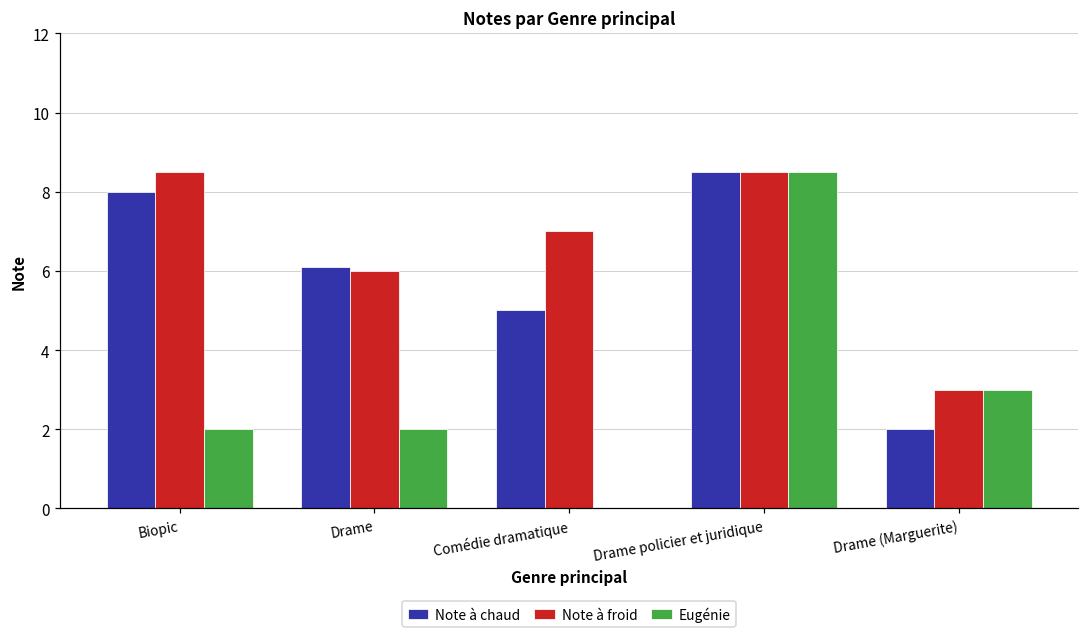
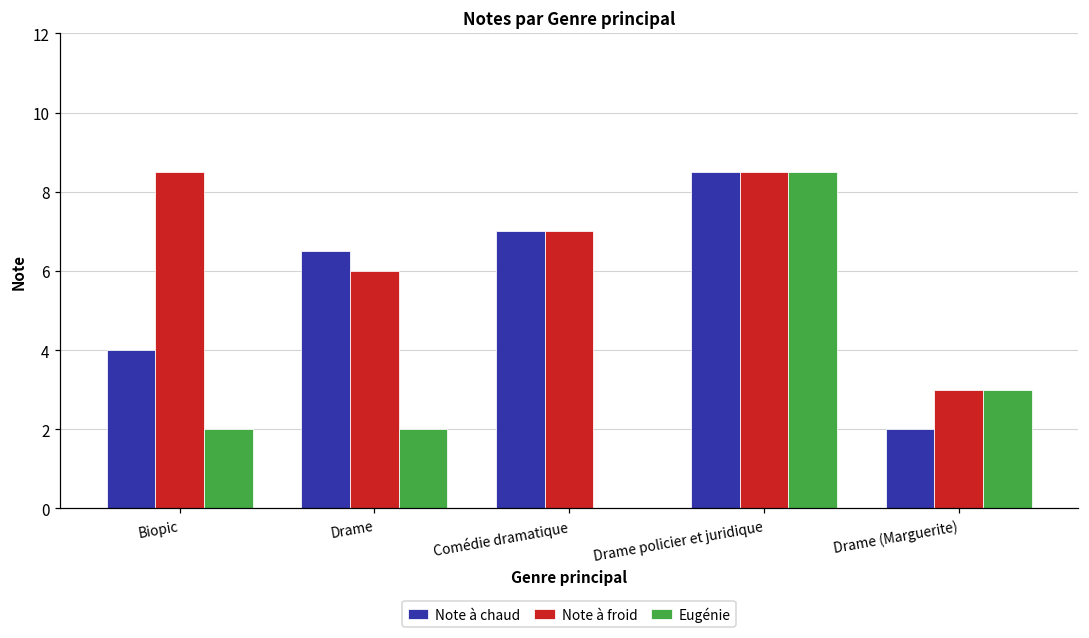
  {
    "Note à chaud": {
-     "Biopic": 8,
-     "Drame": 6.1,
-     "Comédie dramatique": 5,
+     "Biopic": 4,
+     "Drame": 6.5,
+     "Comédie dramatique": 7,
      "Drame policier et juridique": 8.5,
      "Drame (Marguerite)": 2.0
    },
    "Note à froid": {
      "Biopic": 8.5,
      "Drame": 6.0,
      "Comédie dramatique": 7.0,
      "Drame policier et juridique": 8.5,
      "Drame (Marguerite)": 3.0
    },
    "Eugénie": {
      "Biopic": 2.0,
      "Drame": 2.0,
      "Comédie dramatique": 0.0,
      "Drame policier et juridique": 8.5,
      "Drame (Marguerite)": 3.0
    }
  }
